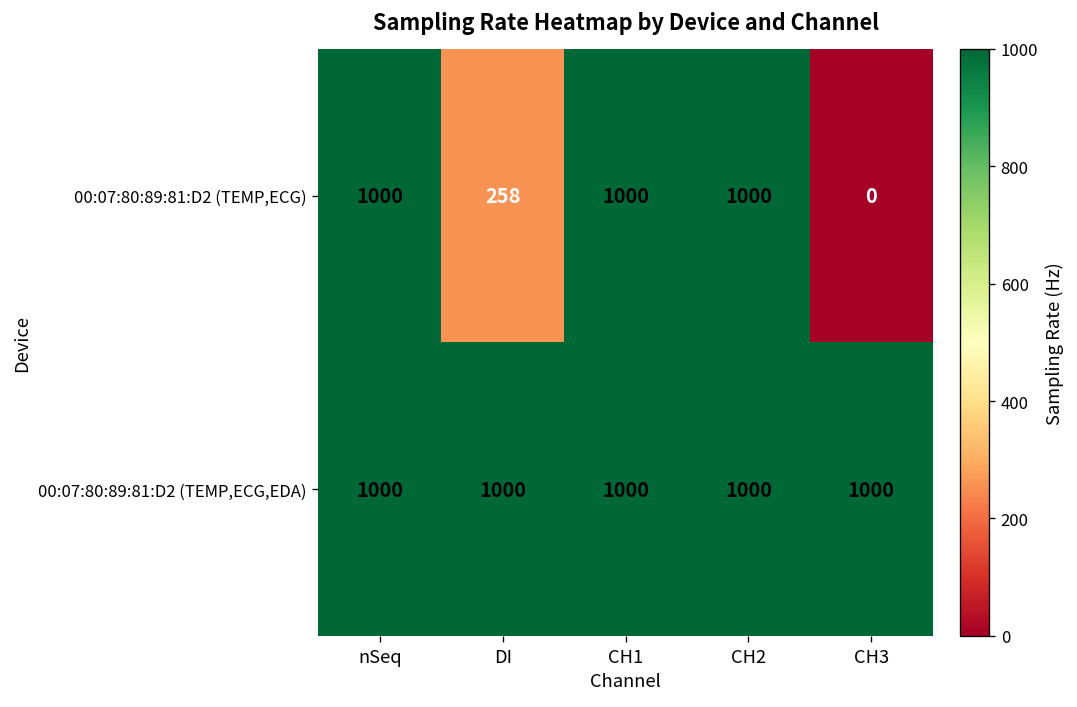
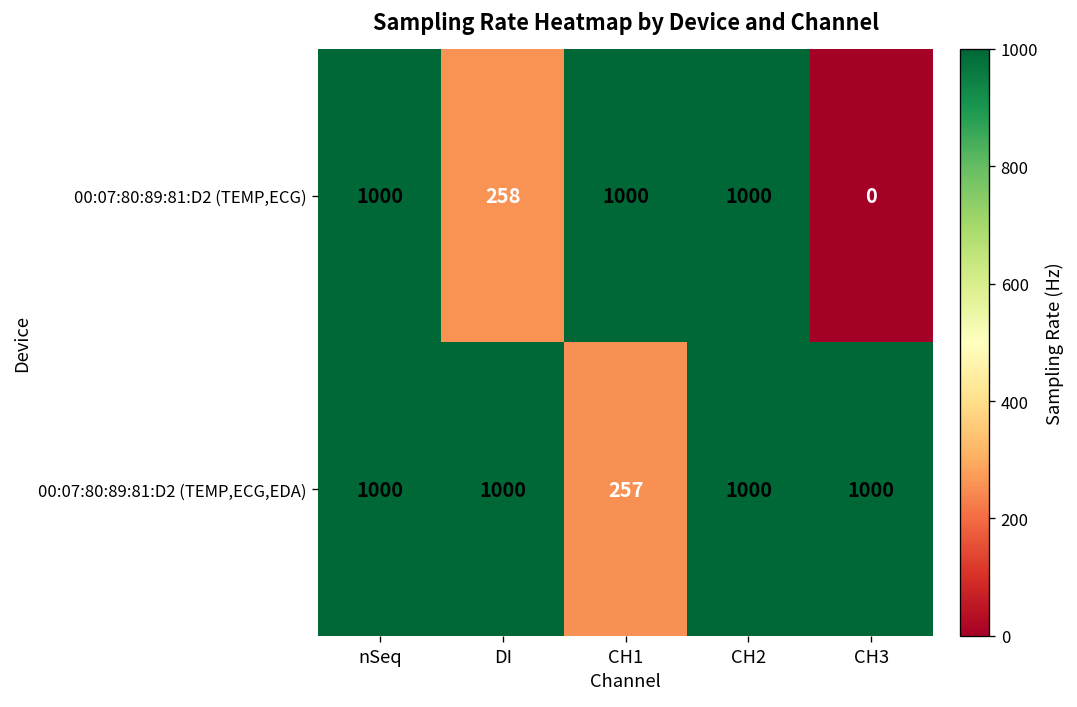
  {
    "00:07:80:89:81:D2 (TEMP,ECG)": {
      "nSeq": 1000,
      "DI": 258,
      "CH1": 1000,
      "CH2": 1000,
      "CH3": 0
    },
    "00:07:80:89:81:D2 (TEMP,ECG,EDA)": {
      "nSeq": 1000,
      "DI": 1000,
-     "CH1": 1000,
+     "CH1": 257,
      "CH2": 1000,
      "CH3": 1000
    }
  }
